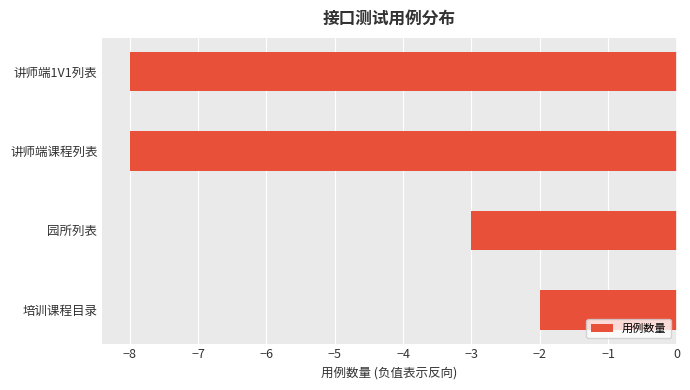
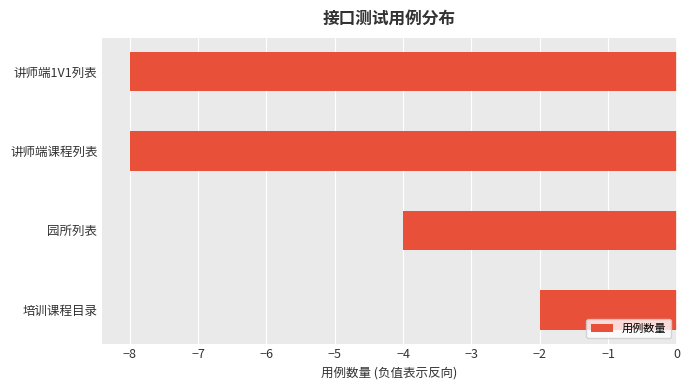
  {
    "讲师端1V1列表": -8.0,
    "讲师端课程列表": -8.0,
-   "园所列表": -3.0,
+   "园所列表": -4.0,
    "培训课程目录": -2.0
  }
